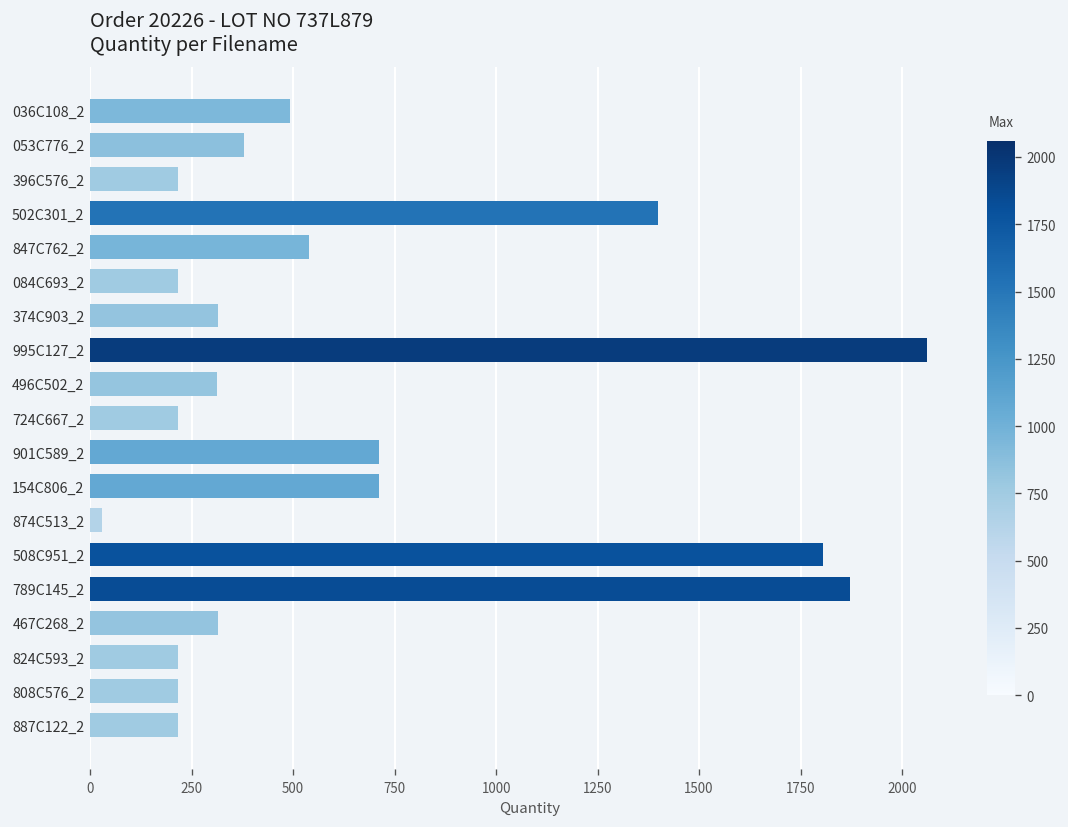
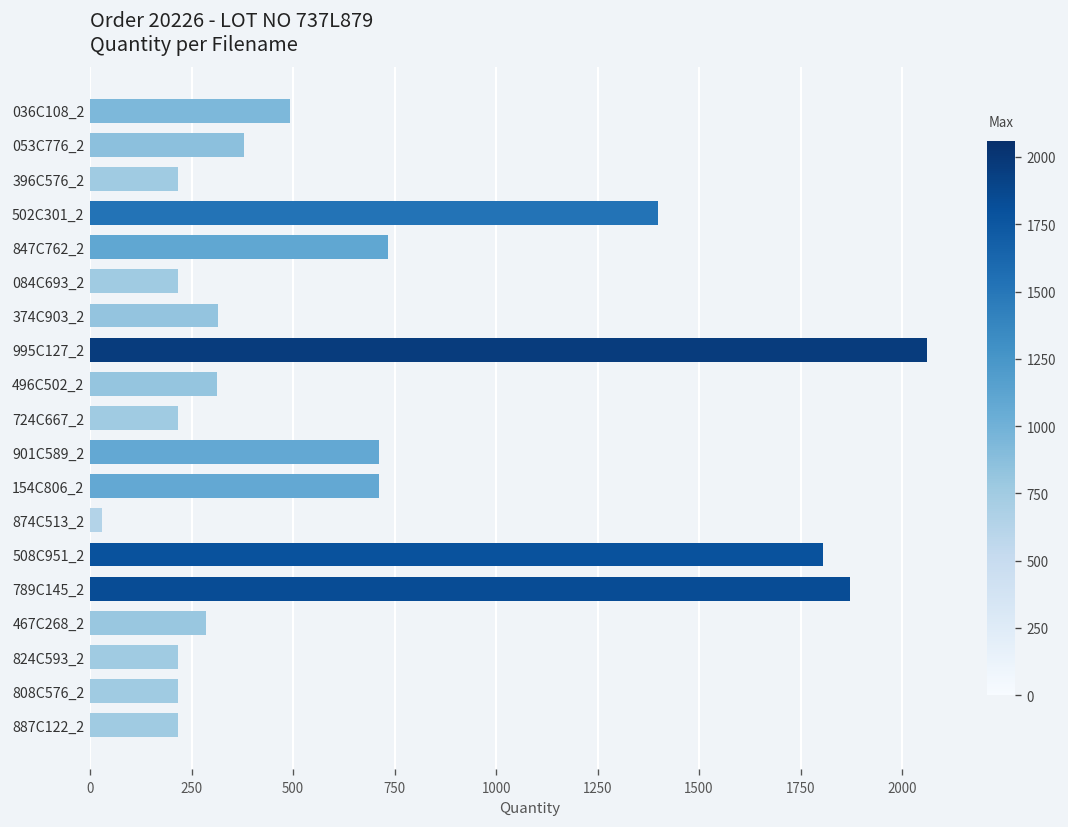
  {
    "036C108_2": 490,
    "053C776_2": 380,
    "396C576_2": 220,
    "502C301_2": 1400,
-   "847C762_2": 540,
+   "847C762_2": 730,
    "084C693_2": 220,
    "374C903_2": 320,
    "995C127_2": 2060,
    "496C502_2": 310,
    "724C667_2": 220,
    "901C589_2": 710,
    "154C806_2": 710,
    "874C513_2": 30,
    "508C951_2": 1810,
    "789C145_2": 1870,
-   "467C268_2": 320,
+   "467C268_2": 280,
    "824C593_2": 220,
    "808C576_2": 220,
    "887C122_2": 220
  }
